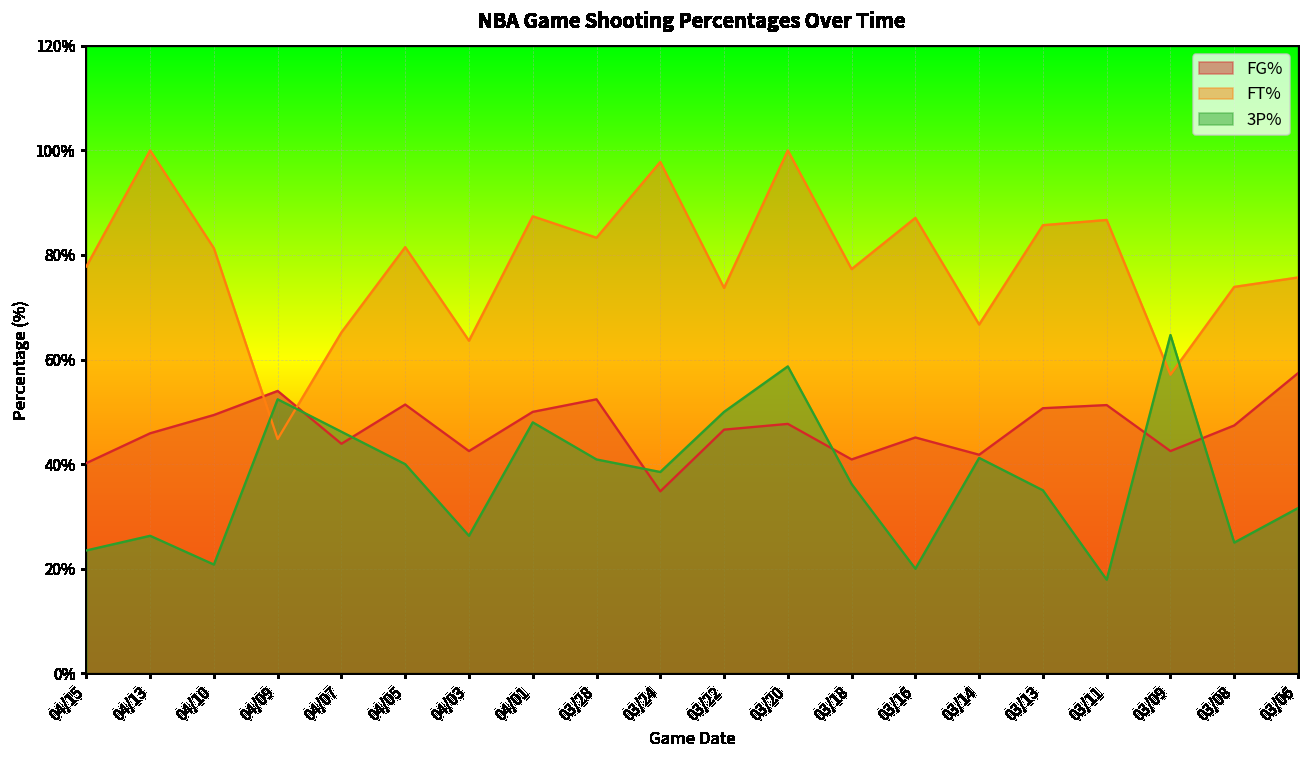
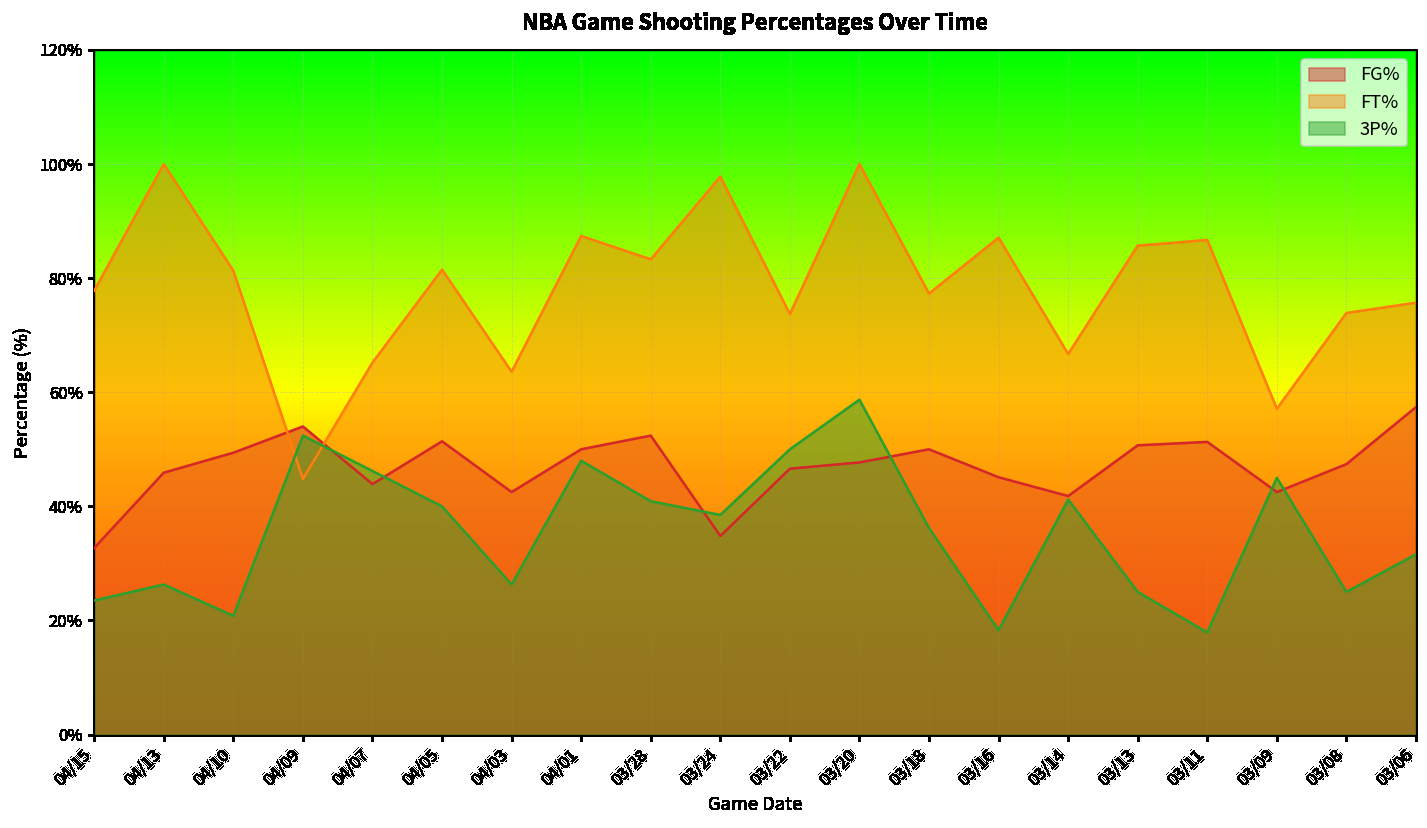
  {
    "FG%": {
-     "04/15": "40%",
+     "04/15": "33%",
      "04/13": "46%",
      "04/10": "49%",
      "04/09": "54%",
      "04/07": "44%",
      "04/05": "51%",
      "04/03": "43%",
      "04/01": "50%",
      "03/28": "52%",
      "03/24": "35%",
      "03/22": "47%",
      "03/20": "48%",
-     "03/18": "41%",
+     "03/18": "50%",
      "03/16": "45%",
      "03/14": "42%",
      "03/13": "51%",
      "03/11": "51%",
      "03/09": "43%",
      "03/08": "47%",
      "03/06": "57%"
    },
    "FT%": {
      "04/15": "78%",
      "04/13": "100%",
      "04/10": "81%",
      "04/09": "45%",
      "04/07": "65%",
      "04/05": "82%",
      "04/03": "64%",
      "04/01": "87%",
      "03/28": "83%",
      "03/24": "98%",
      "03/22": "74%",
      "03/20": "100%",
      "03/18": "77%",
      "03/16": "87%",
      "03/14": "67%",
      "03/13": "86%",
      "03/11": "87%",
      "03/09": "57%",
      "03/08": "74%",
      "03/06": "76%"
    },
    "3P%": {
      "04/15": "24%",
      "04/13": "26%",
      "04/10": "21%",
      "04/09": "52%",
      "04/07": "46%",
      "04/05": "40%",
      "04/03": "26%",
      "04/01": "48%",
      "03/28": "41%",
      "03/24": "39%",
      "03/22": "50%",
      "03/20": "59%",
      "03/18": "36%",
-     "03/16": "20%",
+     "03/16": "18%",
      "03/14": "41%",
-     "03/13": "35%",
+     "03/13": "25%",
      "03/11": "18%",
-     "03/09": "65%",
+     "03/09": "45%",
      "03/08": "25%",
      "03/06": "32%"
    }
  }
